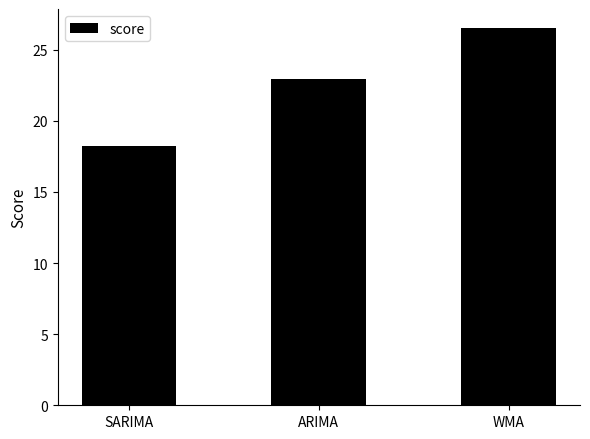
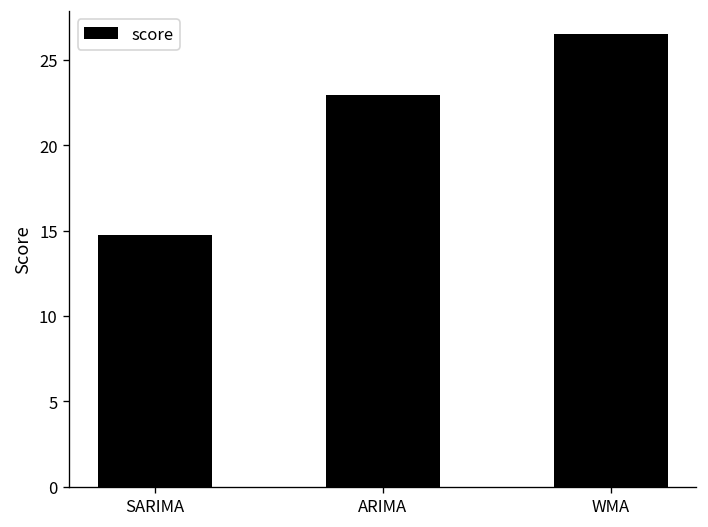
  {
-   "SARIMA": 18.2,
+   "SARIMA": 14.7,
    "ARIMA": 23.0,
    "WMA": 26.5
  }
